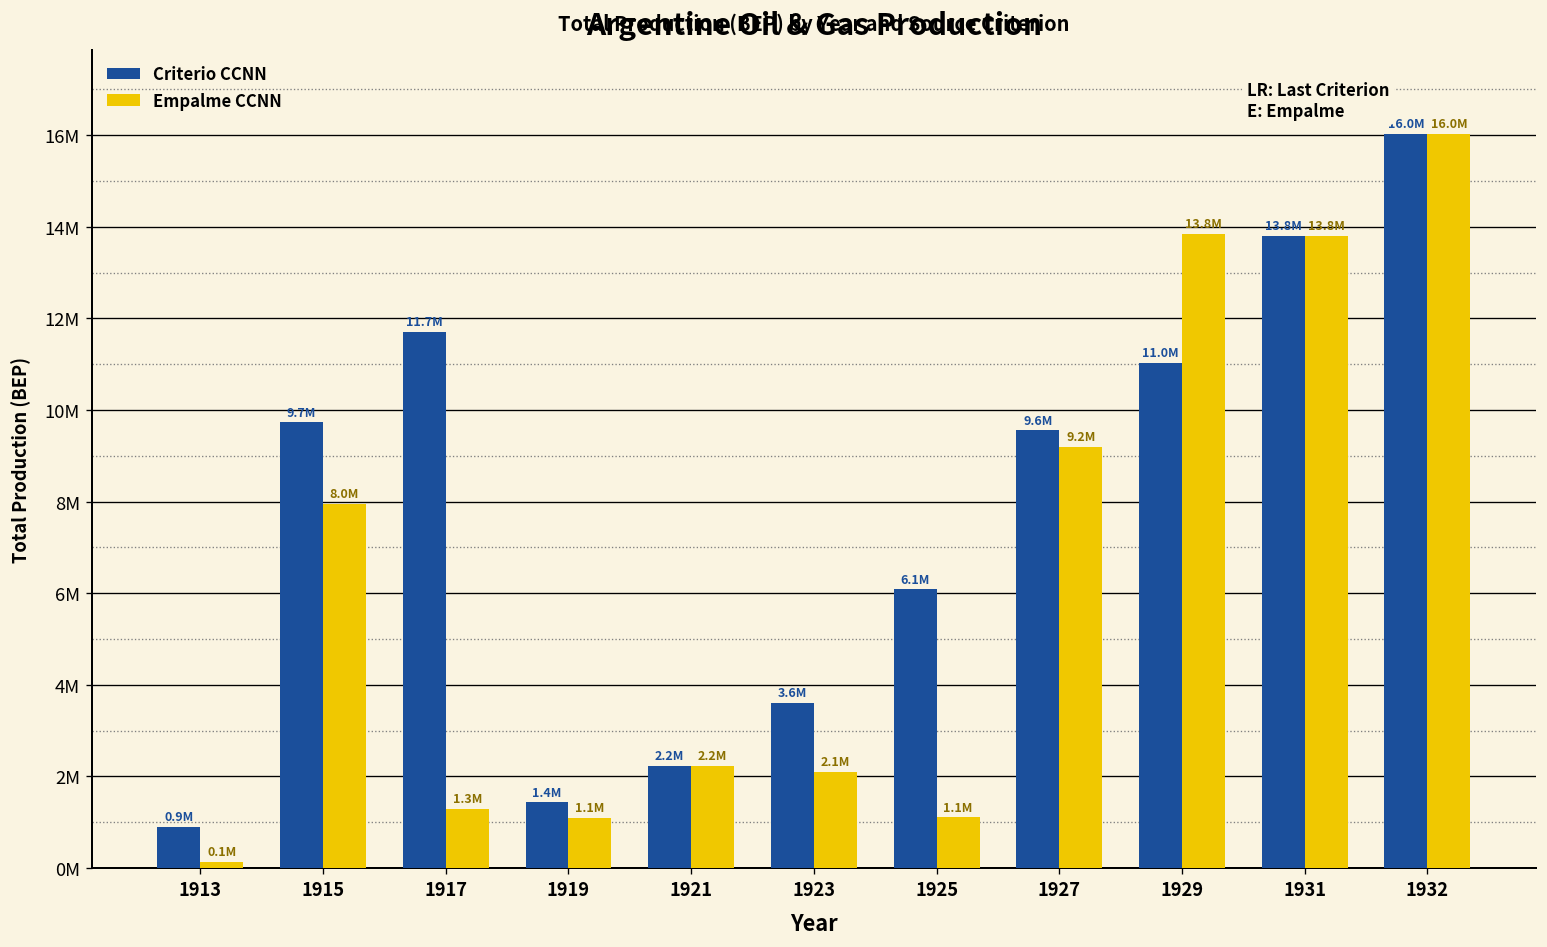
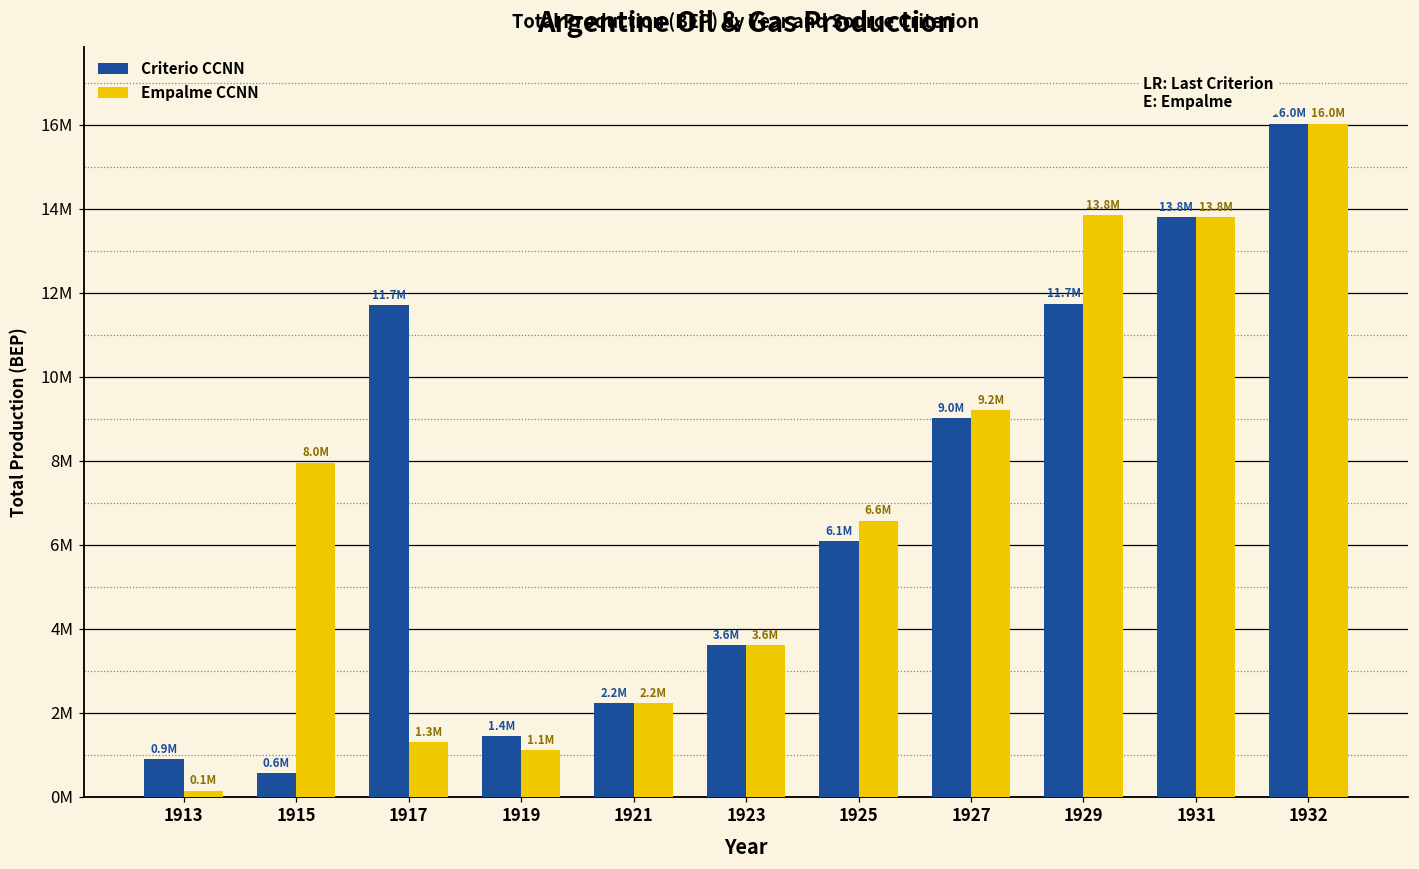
  {
    "Criterio CCNN": {
      "1913": "0.9M",
-     "1915": "9.7M",
+     "1915": "0.6M",
      "1917": "11.7M",
      "1919": "1.4M",
      "1921": "2.2M",
      "1923": "3.6M",
      "1925": "6.1M",
-     "1927": "9.6M",
-     "1929": "11.0M",
+     "1927": "9.0M",
+     "1929": "11.7M",
      "1931": "13.8M"
    },
    "Empalme CCNN": {
      "1913": "0.1M",
      "1915": "8.0M",
      "1917": "1.3M",
      "1919": "1.1M",
      "1921": "2.2M",
-     "1923": "2.1M",
-     "1925": "1.1M",
+     "1923": "3.6M",
+     "1925": "6.6M",
      "1927": "9.2M",
      "1929": "13.8M",
      "1931": "13.8M",
      "1932": "16.0M"
    }
  }
